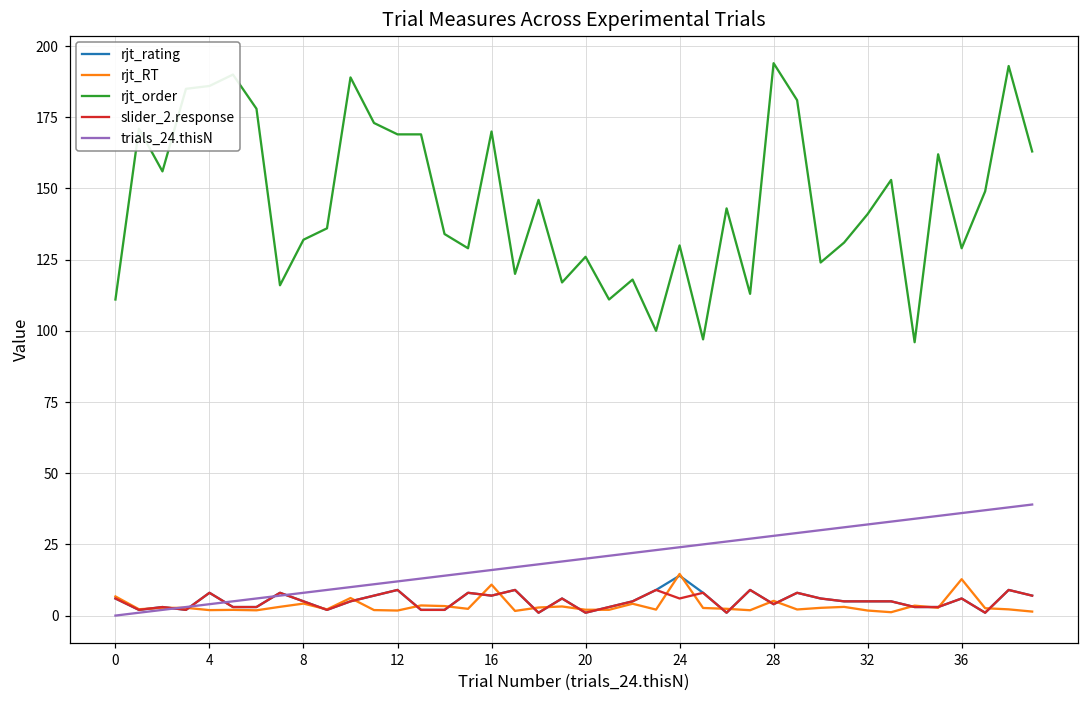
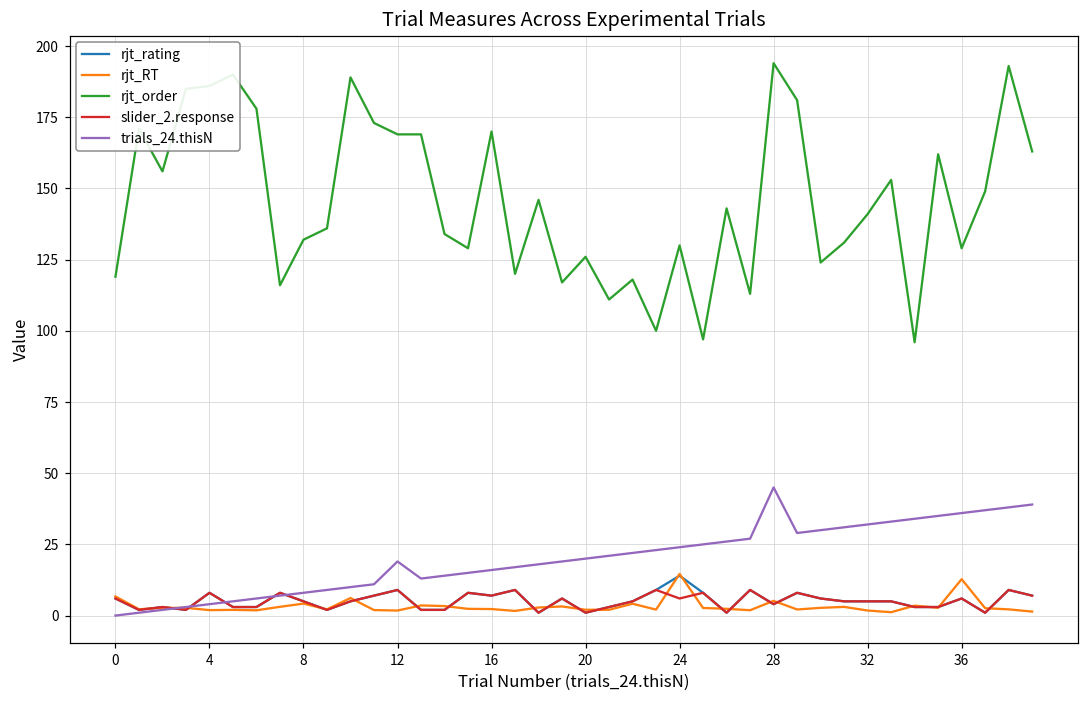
  {
    "rjt_RT": {
      "4": 2,
      "12": 2,
-     "16": 11,
+     "16": 2,
      "20": 2,
      "28": 5,
      "32": 2,
      "36": 13
    },
    "rjt_order": {
-     "0": 111,
+     "0": 119,
      "8": 132,
      "12": 169,
      "16": 170,
      "20": 126,
      "24": 130,
      "28": 194,
      "32": 141,
      "36": 129
    },
    "slider_2.response": {
      "24": 6
    },
    "trials_24.thisN": {
      "0": 0,
      "4": 4,
      "8": 8,
-     "12": 12,
+     "12": 19,
      "16": 16,
      "20": 20,
      "24": 24,
-     "28": 28,
+     "28": 45,
      "32": 32,
      "36": 36
    }
  }
